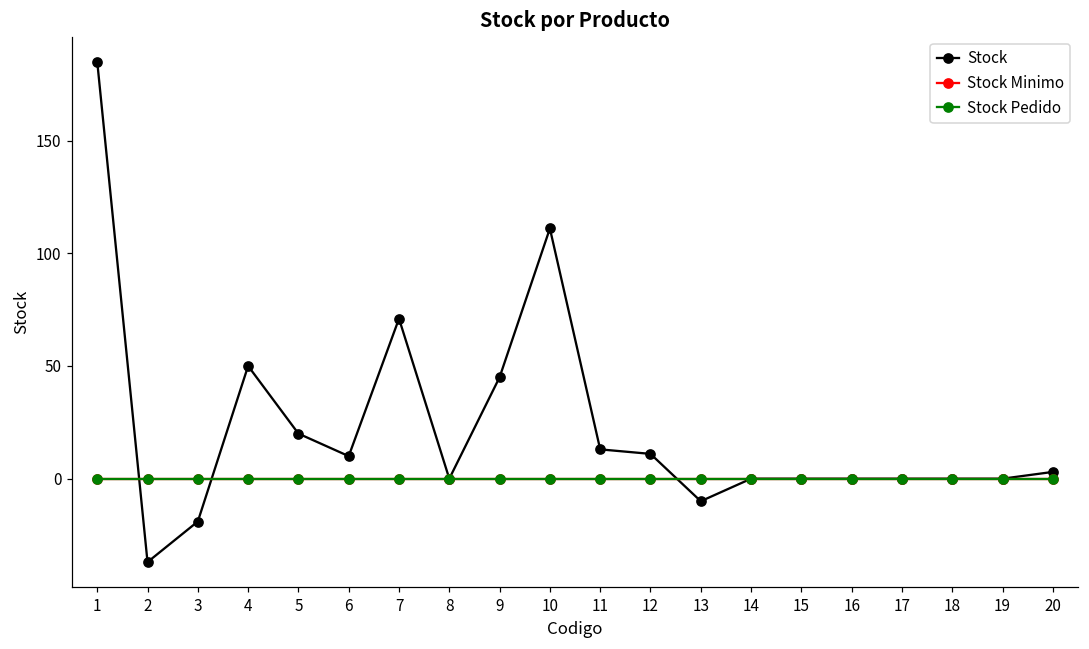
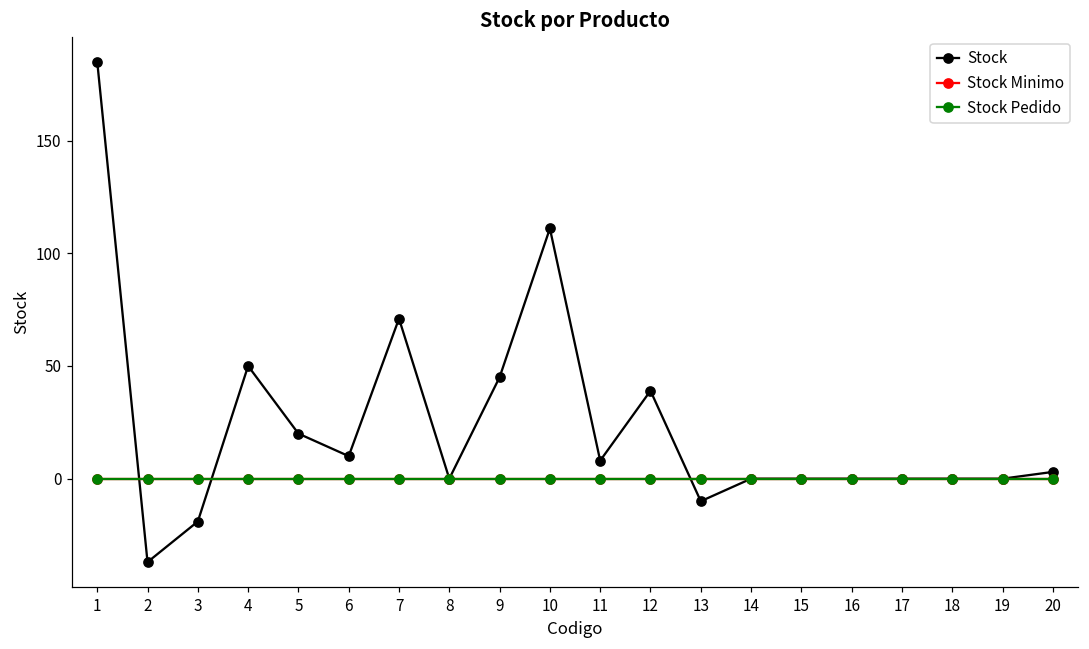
  {
    "Stock": {
      "1": 185,
      "2": -37,
      "3": -19,
      "4": 50,
      "5": 20,
      "6": 10,
      "7": 71,
      "9": 45,
      "10": 111,
-     "11": 13,
-     "12": 11,
+     "11": 8,
+     "12": 39,
      "13": -10,
      "20": 3
    },
    "Stock Pedido": {
      "1": 0,
      "2": 0,
      "3": 0,
      "4": 0,
      "5": 0,
      "6": 0,
      "7": 0,
      "9": 0,
      "10": 0,
      "11": 0,
      "12": 0,
      "13": 0,
      "20": 0
    }
  }
